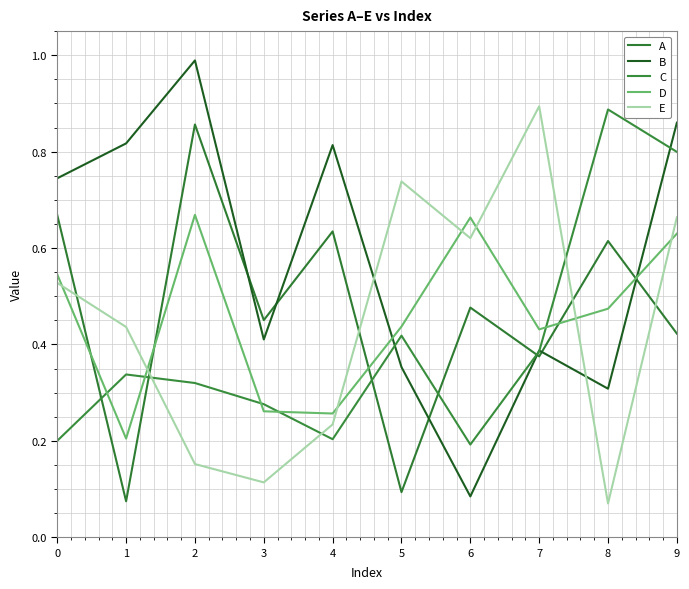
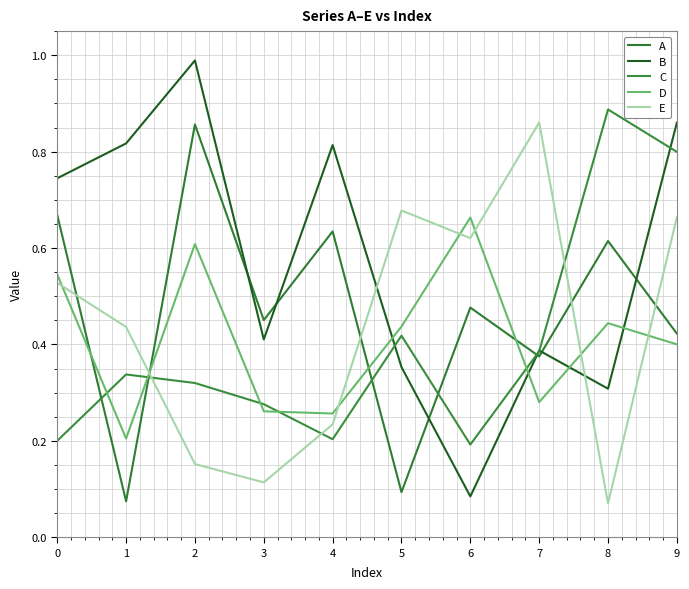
  {
    "D": {
      "0": 0.55,
      "1": 0.20,
-     "2": 0.67,
+     "2": 0.61,
      "3": 0.26,
      "4": 0.26,
      "5": 0.44,
      "6": 0.66,
-     "7": 0.43,
-     "8": 0.47,
-     "9": 0.63
+     "7": 0.28,
+     "8": 0.44,
+     "9": 0.40
    },
    "E": {
      "0": 0.53,
      "1": 0.44,
      "2": 0.15,
      "3": 0.11,
      "4": 0.23,
-     "5": 0.74,
+     "5": 0.68,
      "6": 0.62,
-     "7": 0.89,
+     "7": 0.86,
      "8": 0.07,
      "9": 0.66
    }
  }
